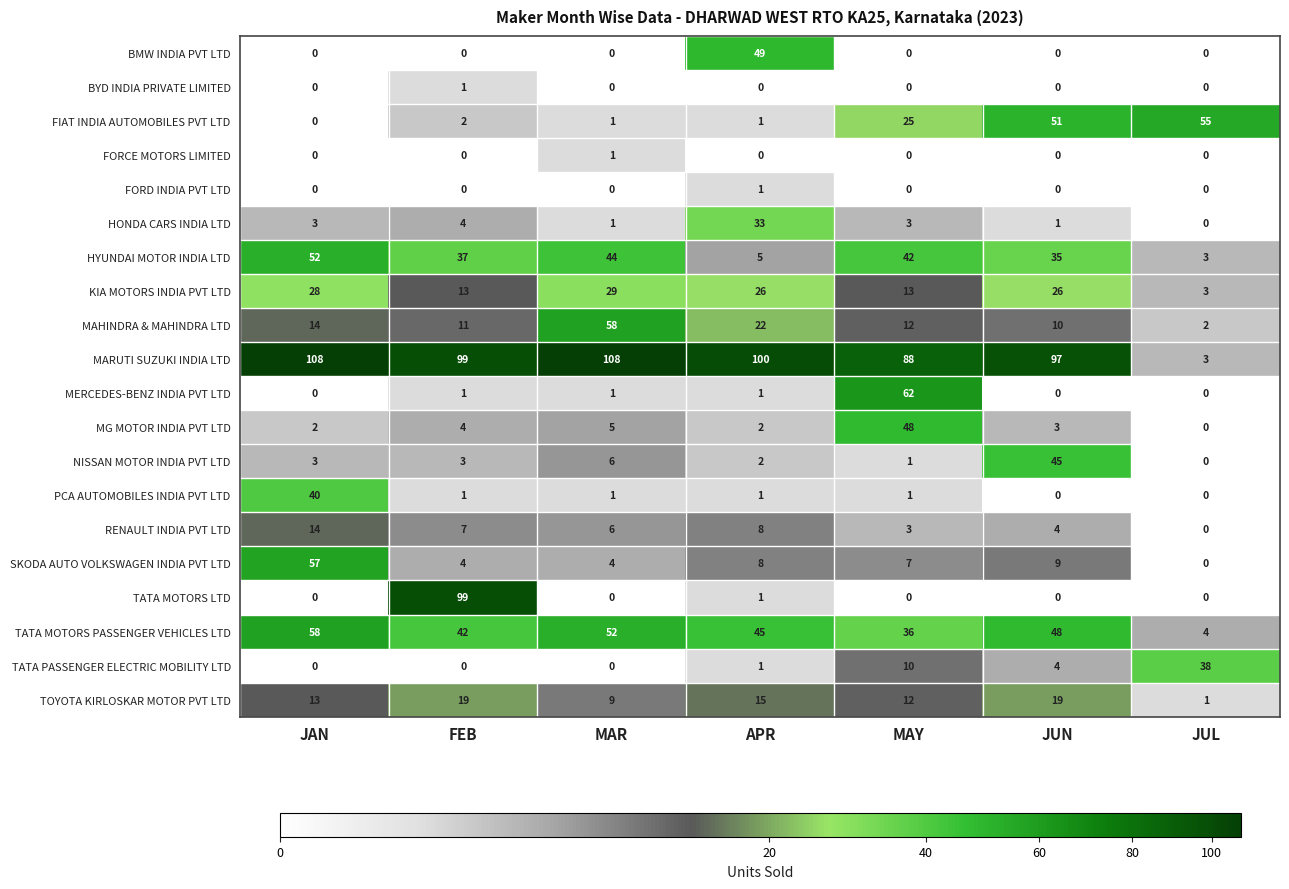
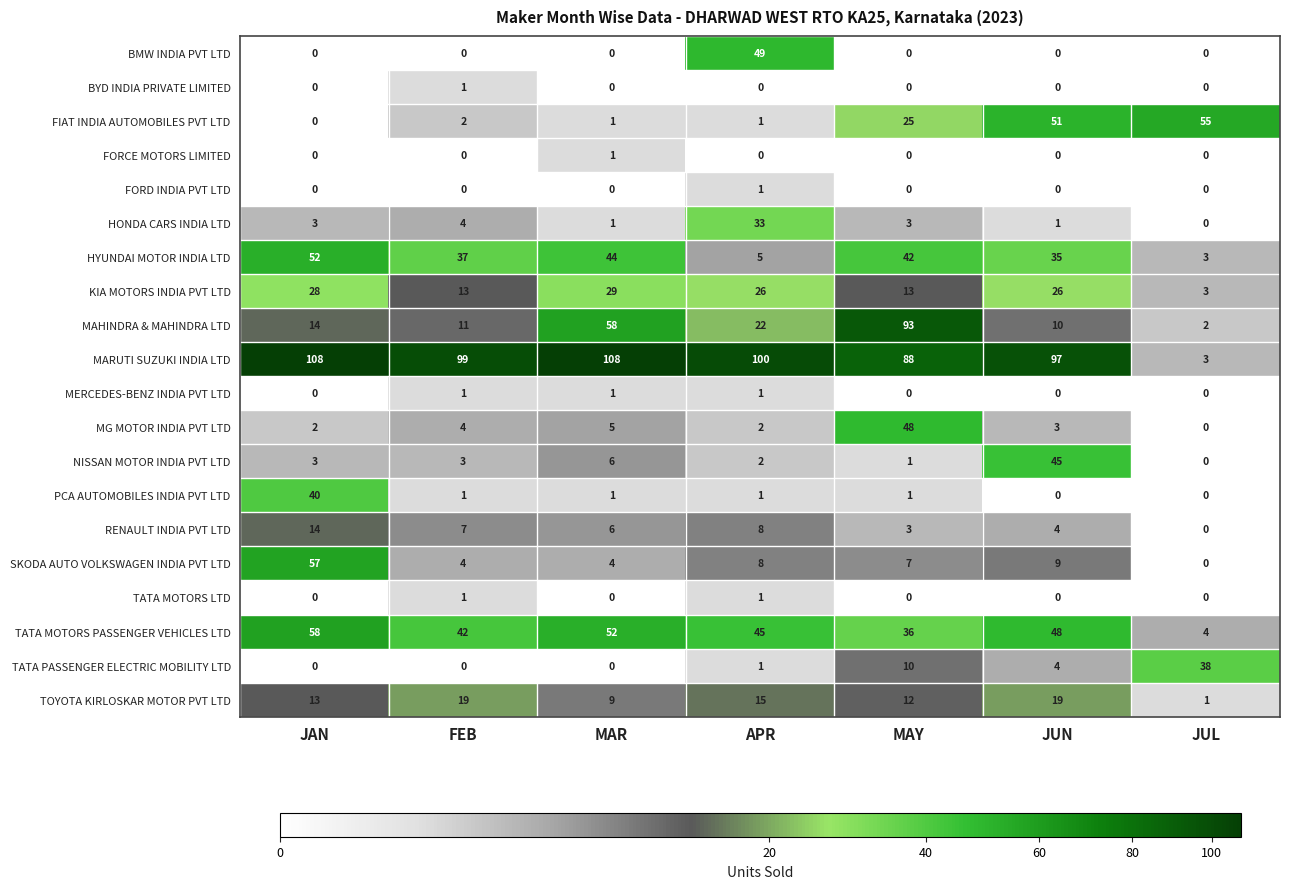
  {
    "BMW INDIA PVT LTD": {
      "JAN": 0,
      "FEB": 0,
      "MAR": 0,
      "APR": 49,
      "MAY": 0,
      "JUN": 0,
      "JUL": 0
    },
    "BYD INDIA PRIVATE LIMITED": {
      "JAN": 0,
      "FEB": 1,
      "MAR": 0,
      "APR": 0,
      "MAY": 0,
      "JUN": 0,
      "JUL": 0
    },
    "FIAT INDIA AUTOMOBILES PVT LTD": {
      "JAN": 0,
      "FEB": 2,
      "MAR": 1,
      "APR": 1,
      "MAY": 25,
      "JUN": 51,
      "JUL": 55
    },
    "FORCE MOTORS LIMITED": {
      "JAN": 0,
      "FEB": 0,
      "MAR": 1,
      "APR": 0,
      "MAY": 0,
      "JUN": 0,
      "JUL": 0
    },
    "FORD INDIA PVT LTD": {
      "JAN": 0,
      "FEB": 0,
      "MAR": 0,
      "APR": 1,
      "MAY": 0,
      "JUN": 0,
      "JUL": 0
    },
    "HONDA CARS INDIA LTD": {
      "JAN": 3,
      "FEB": 4,
      "MAR": 1,
      "APR": 33,
      "MAY": 3,
      "JUN": 1,
      "JUL": 0
    },
    "HYUNDAI MOTOR INDIA LTD": {
      "JAN": 52,
      "FEB": 37,
      "MAR": 44,
      "APR": 5,
      "MAY": 42,
      "JUN": 35,
      "JUL": 3
    },
    "KIA MOTORS INDIA PVT LTD": {
      "JAN": 28,
      "FEB": 13,
      "MAR": 29,
      "APR": 26,
      "MAY": 13,
      "JUN": 26,
      "JUL": 3
    },
    "MAHINDRA & MAHINDRA LTD": {
      "JAN": 14,
      "FEB": 11,
      "MAR": 58,
      "APR": 22,
-     "MAY": 12,
+     "MAY": 93,
      "JUN": 10,
      "JUL": 2
    },
    "MARUTI SUZUKI INDIA LTD": {
      "JAN": 108,
      "FEB": 99,
      "MAR": 108,
      "APR": 100,
      "MAY": 88,
      "JUN": 97,
      "JUL": 3
    },
    "MERCEDES-BENZ INDIA PVT LTD": {
      "JAN": 0,
      "FEB": 1,
      "MAR": 1,
      "APR": 1,
-     "MAY": 62,
+     "MAY": 0,
      "JUN": 0,
      "JUL": 0
    },
    "MG MOTOR INDIA PVT LTD": {
      "JAN": 2,
      "FEB": 4,
      "MAR": 5,
      "APR": 2,
      "MAY": 48,
      "JUN": 3,
      "JUL": 0
    },
    "NISSAN MOTOR INDIA PVT LTD": {
      "JAN": 3,
      "FEB": 3,
      "MAR": 6,
      "APR": 2,
      "MAY": 1,
      "JUN": 45,
      "JUL": 0
    },
    "PCA AUTOMOBILES INDIA PVT LTD": {
      "JAN": 40,
      "FEB": 1,
      "MAR": 1,
      "APR": 1,
      "MAY": 1,
      "JUN": 0,
      "JUL": 0
    },
    "RENAULT INDIA PVT LTD": {
      "JAN": 14,
      "FEB": 7,
      "MAR": 6,
      "APR": 8,
      "MAY": 3,
      "JUN": 4,
      "JUL": 0
    },
    "SKODA AUTO VOLKSWAGEN INDIA PVT LTD": {
      "JAN": 57,
      "FEB": 4,
      "MAR": 4,
      "APR": 8,
      "MAY": 7,
      "JUN": 9,
      "JUL": 0
    },
    "TATA MOTORS LTD": {
      "JAN": 0,
-     "FEB": 99,
+     "FEB": 1,
      "MAR": 0,
      "APR": 1,
      "MAY": 0,
      "JUN": 0,
      "JUL": 0
    },
    "TATA MOTORS PASSENGER VEHICLES LTD": {
      "JAN": 58,
      "FEB": 42,
      "MAR": 52,
      "APR": 45,
      "MAY": 36,
      "JUN": 48,
      "JUL": 4
    },
    "TATA PASSENGER ELECTRIC MOBILITY LTD": {
      "JAN": 0,
      "FEB": 0,
      "MAR": 0,
      "APR": 1,
      "MAY": 10,
      "JUN": 4,
      "JUL": 38
    },
    "TOYOTA KIRLOSKAR MOTOR PVT LTD": {
      "JAN": 13,
      "FEB": 19,
      "MAR": 9,
      "APR": 15,
      "MAY": 12,
      "JUN": 19,
      "JUL": 1
    }
  }
